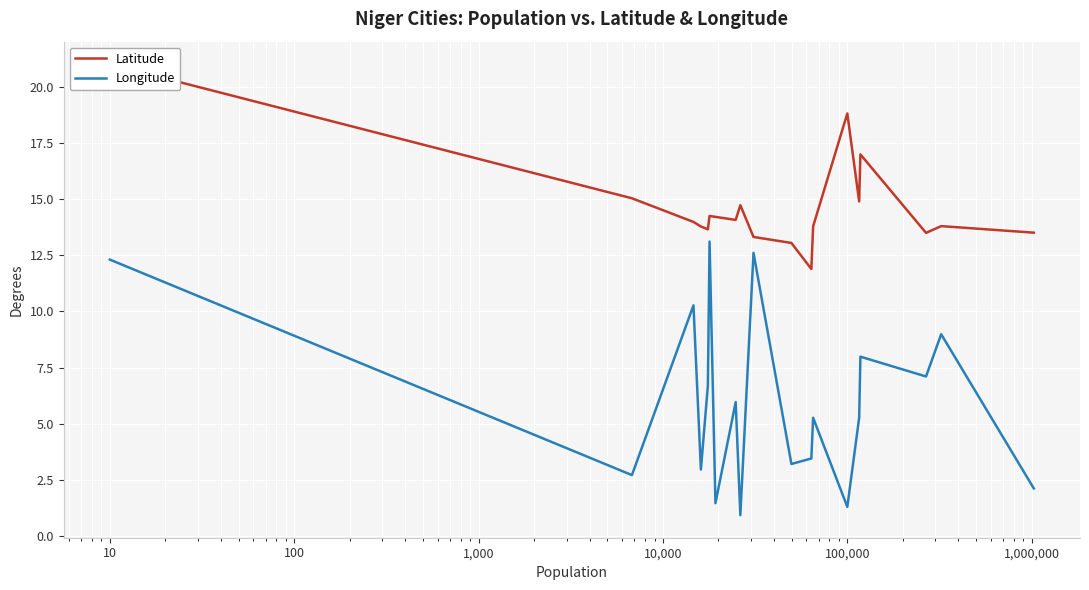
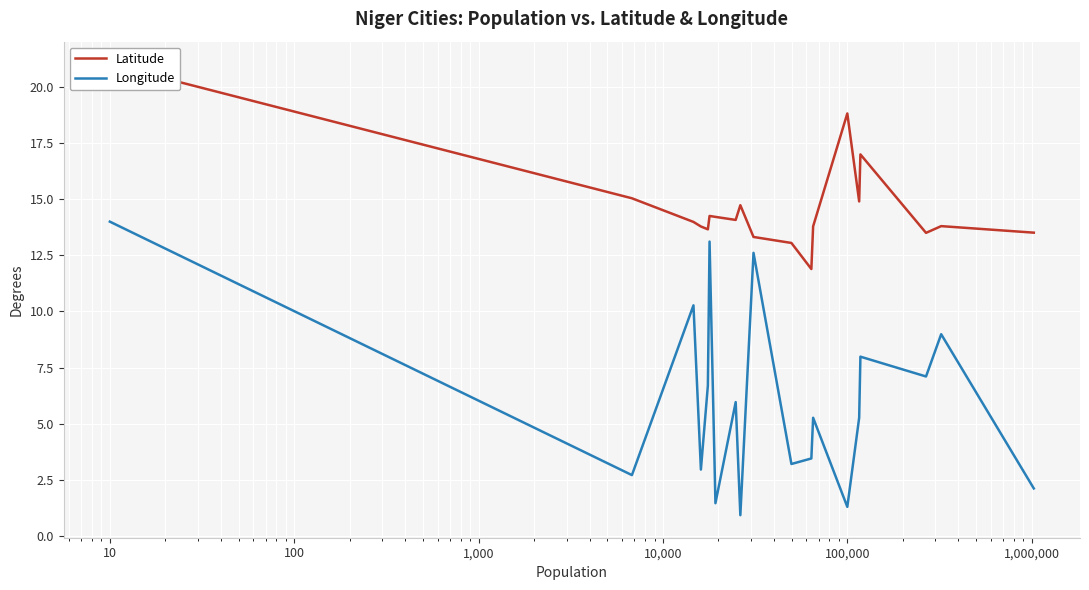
  {
    "Latitude": {
      "100,000": 18.8
    },
    "Longitude": {
-     "10": 12.3,
+     "10": 14.0,
      "100,000": 1.3
    }
  }
